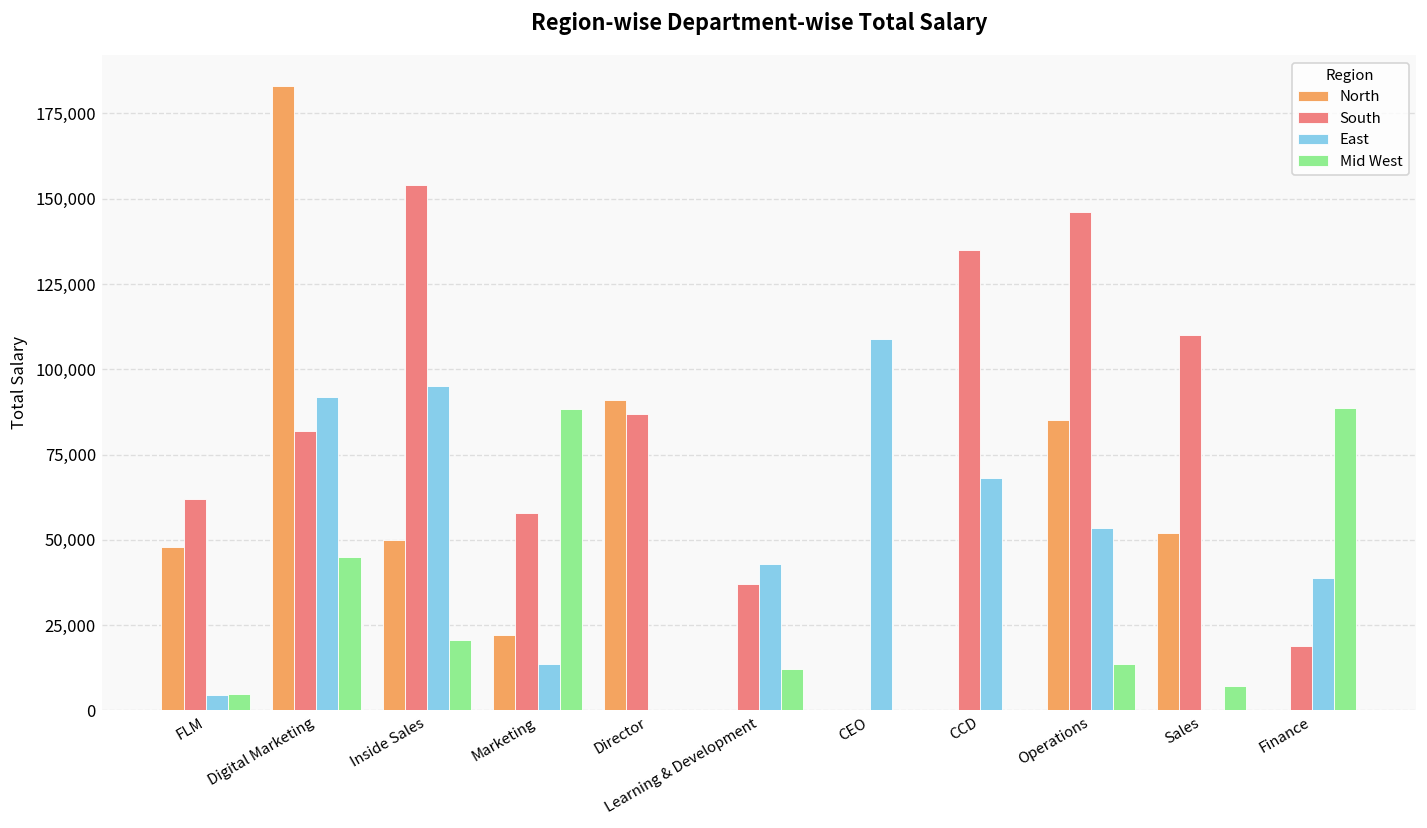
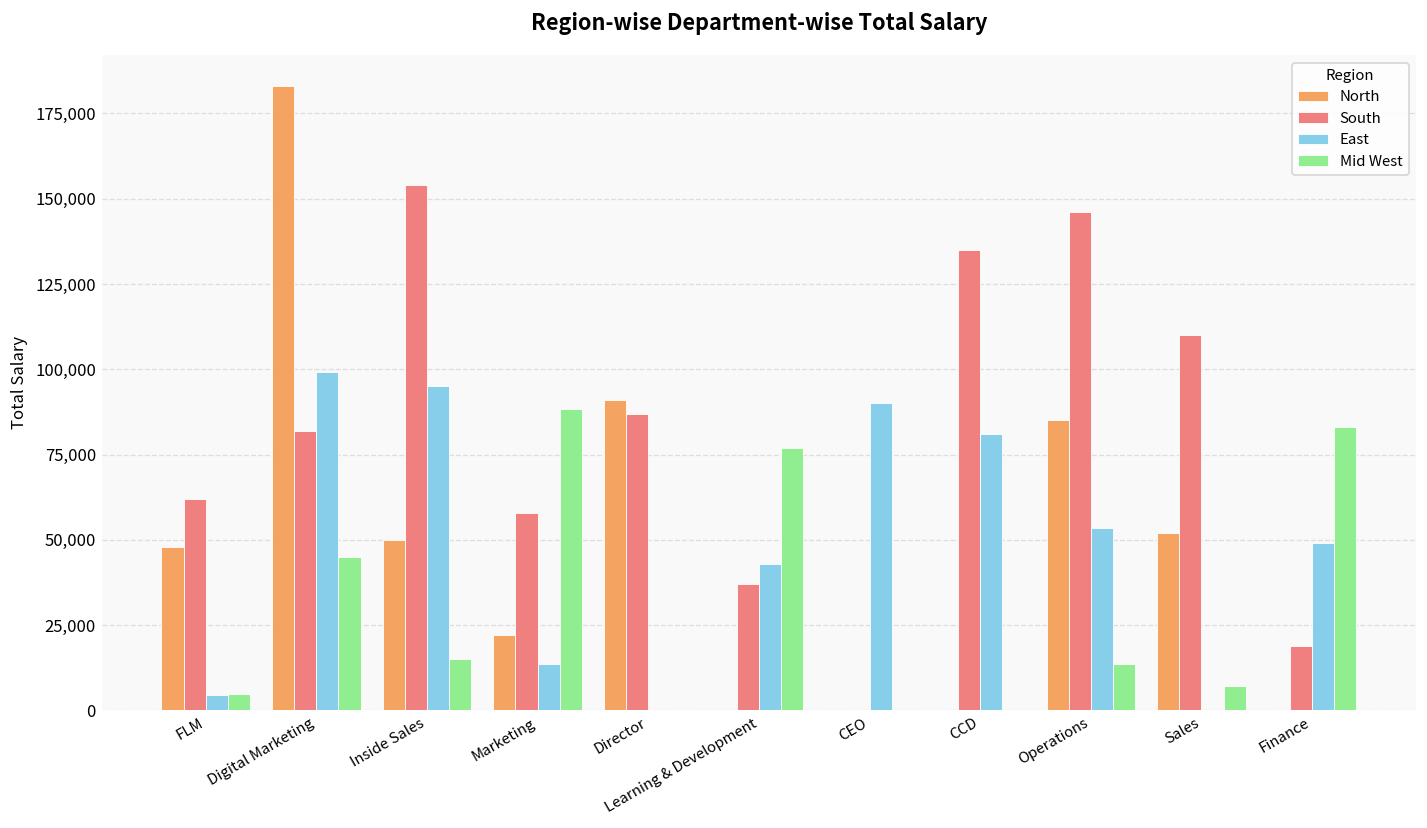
  {
    "East": {
      "FLM": "5,000",
-     "Digital Marketing": "92,000",
+     "Digital Marketing": "99,000",
      "Inside Sales": "95,000",
      "Marketing": "13,000",
      "Director": "0",
      "Learning & Development": "43,000",
-     "CEO": "109,000",
-     "CCD": "68,000",
+     "CEO": "90,000",
+     "CCD": "81,000",
      "Operations": "53,000",
      "Sales": "0",
-     "Finance": "39,000"
+     "Finance": "49,000"
    },
    "Mid West": {
      "FLM": "5,000",
      "Digital Marketing": "45,000",
-     "Inside Sales": "21,000",
+     "Inside Sales": "15,000",
      "Marketing": "88,000",
      "Director": "0",
-     "Learning & Development": "12,000",
+     "Learning & Development": "77,000",
      "CEO": "0",
      "CCD": "0",
      "Operations": "14,000",
      "Sales": "7,000",
-     "Finance": "89,000"
+     "Finance": "83,000"
    }
  }
